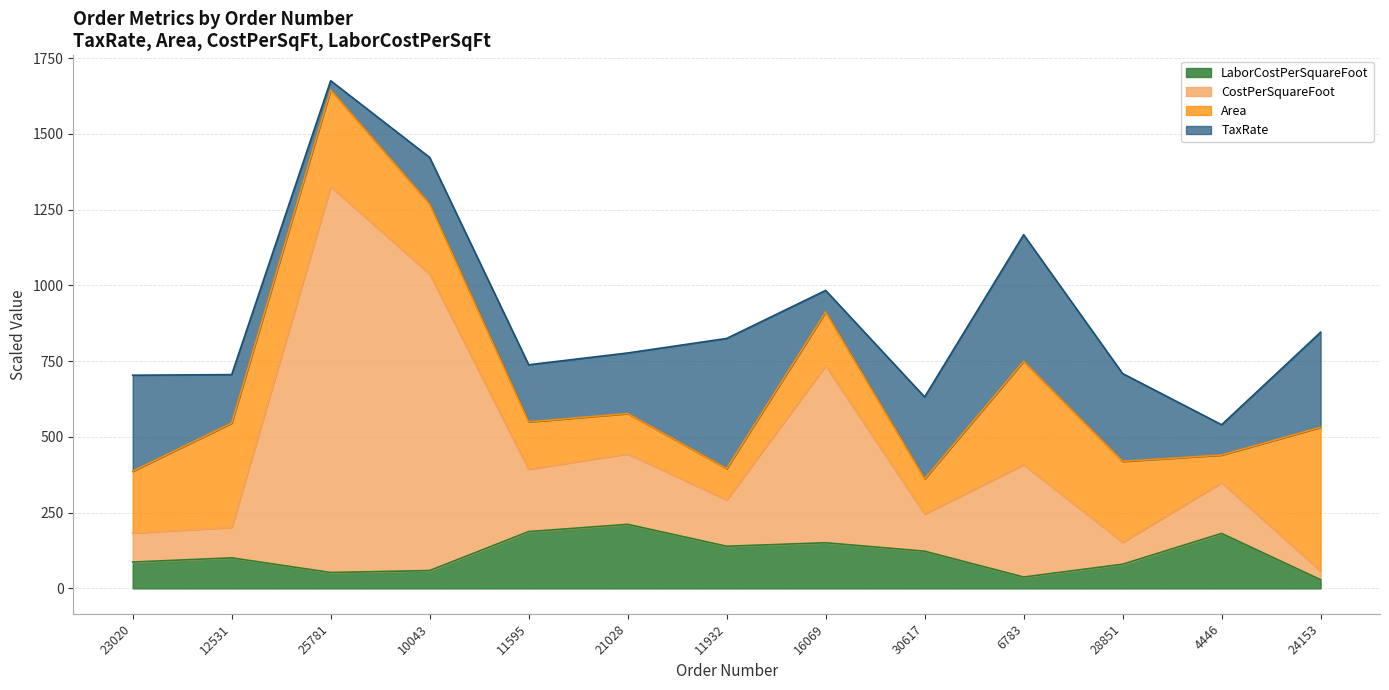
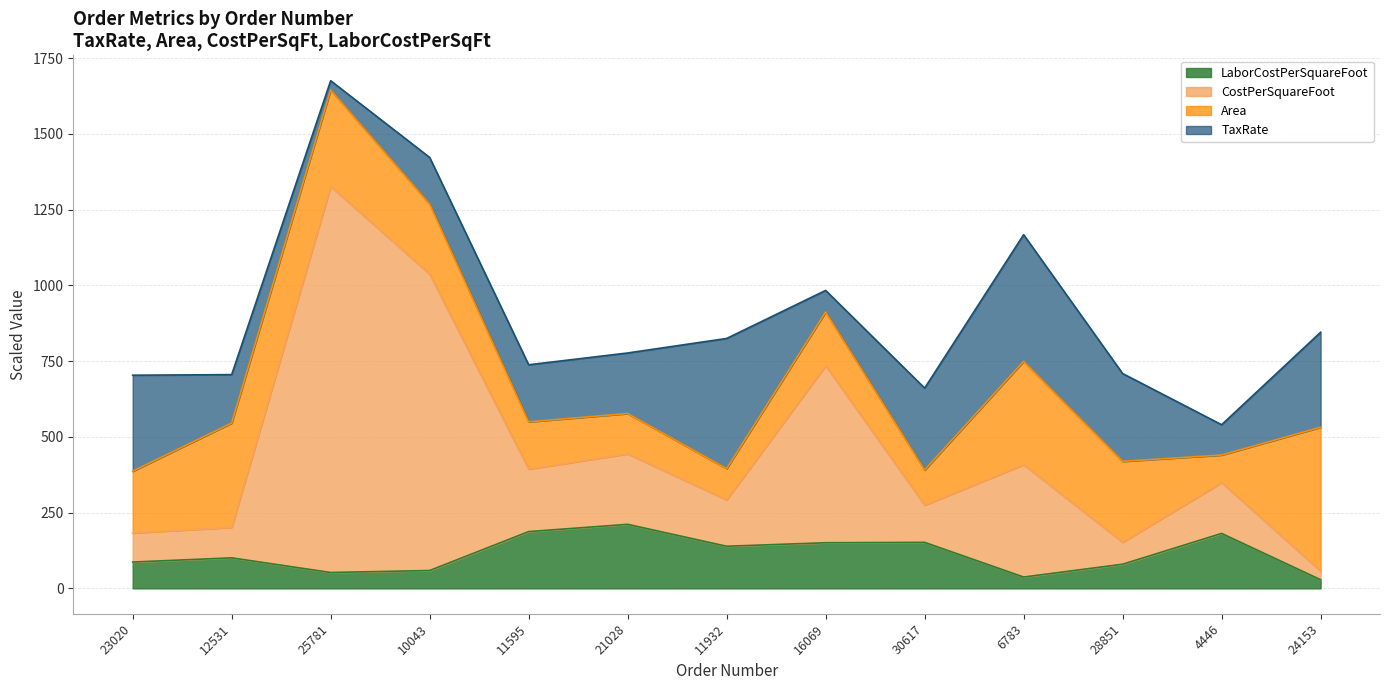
  {
    "LaborCostPerSquareFoot": {
      "23020": 90,
      "12531": 100,
      "25781": 50,
      "10043": 60,
      "11595": 190,
      "21028": 210,
      "11932": 140,
      "16069": 150,
-     "30617": 120,
+     "30617": 150,
      "6783": 40,
      "28851": 80,
      "4446": 180,
      "24153": 30
    },
    "CostPerSquareFoot": {
      "23020": 100,
      "12531": 100,
      "25781": 1270,
      "10043": 980,
      "11595": 210,
      "21028": 230,
      "11932": 150,
      "16069": 580,
      "30617": 120,
      "6783": 370,
      "28851": 70,
      "4446": 170,
      "24153": 30
    },
    "Area": {
      "23020": 200,
      "12531": 340,
      "25781": 320,
      "10043": 230,
      "11595": 160,
      "21028": 130,
      "11932": 100,
      "16069": 180,
      "30617": 120,
      "6783": 340,
      "28851": 270,
      "4446": 90,
      "24153": 470
    },
    "TaxRate": {
      "23020": 320,
      "12531": 160,
      "25781": 30,
      "10043": 150,
      "11595": 190,
      "21028": 200,
      "11932": 430,
      "16069": 70,
      "30617": 270,
      "6783": 420,
      "28851": 290,
      "4446": 100,
      "24153": 310
    }
  }
